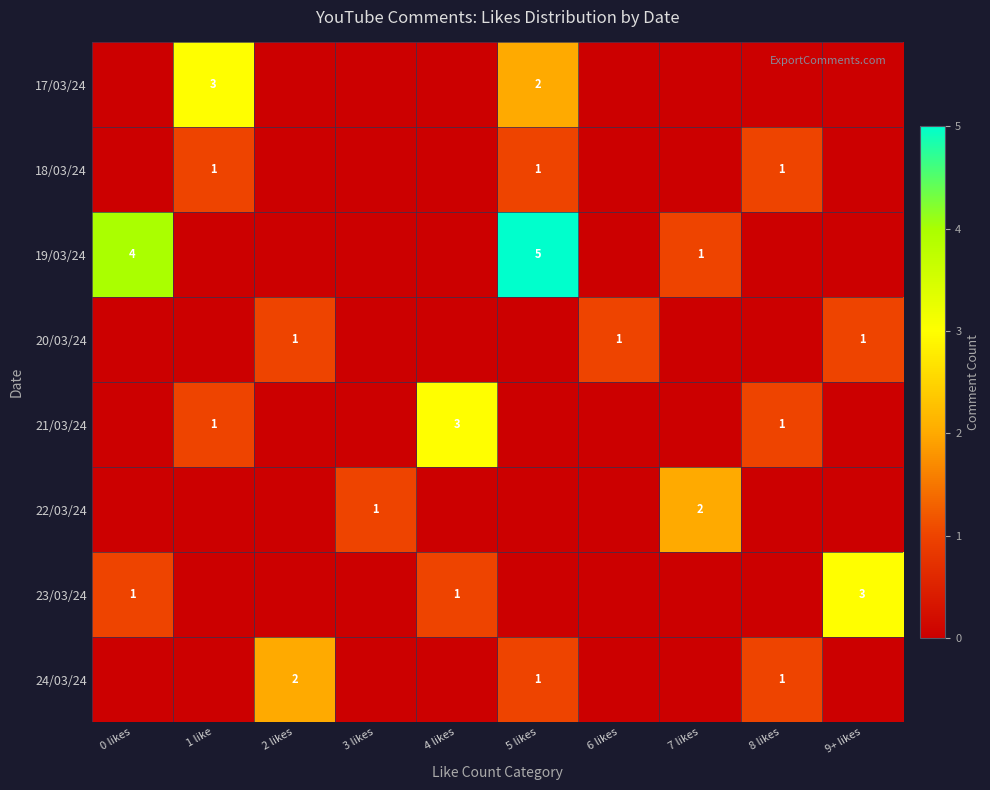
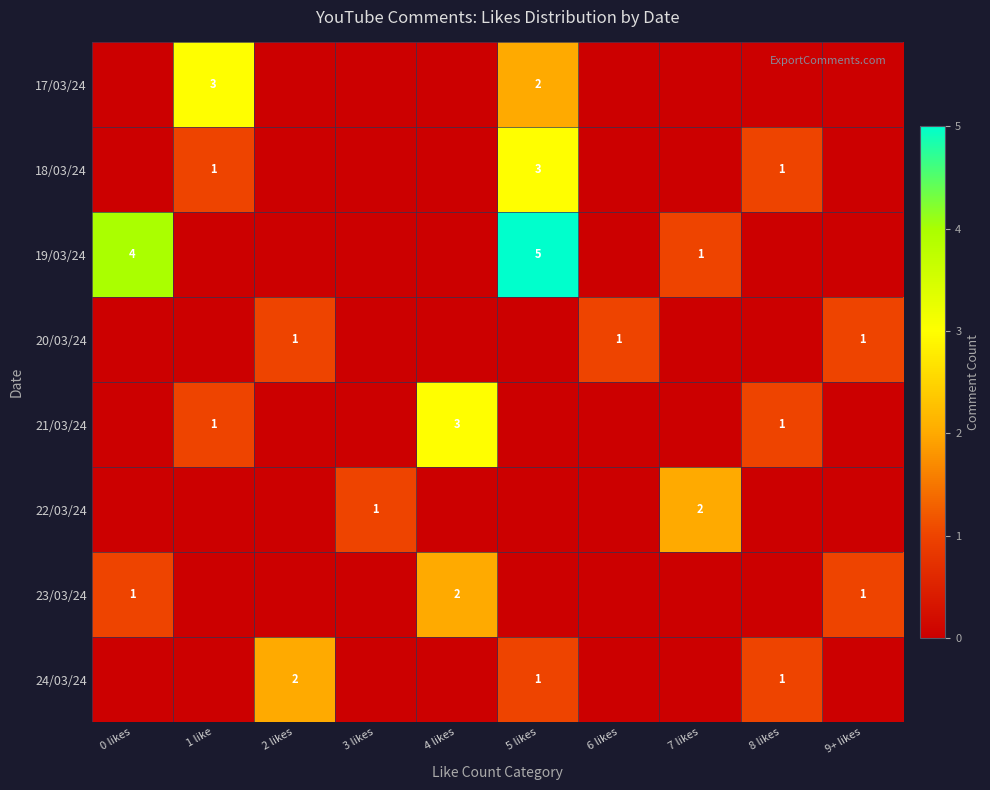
  {
    "17/03/24": {
      "1 like": 3,
      "5 likes": 2
    },
    "18/03/24": {
      "1 like": 1,
-     "5 likes": 1,
+     "5 likes": 3,
      "8 likes": 1
    },
    "19/03/24": {
      "0 likes": 4,
      "5 likes": 5,
      "7 likes": 1
    },
    "20/03/24": {
      "2 likes": 1,
      "6 likes": 1,
      "9+ likes": 1
    },
    "21/03/24": {
      "1 like": 1,
      "4 likes": 3,
      "8 likes": 1
    },
    "22/03/24": {
      "3 likes": 1,
      "7 likes": 2
    },
    "23/03/24": {
      "0 likes": 1,
-     "4 likes": 1,
-     "9+ likes": 3
+     "4 likes": 2,
+     "9+ likes": 1
    },
    "24/03/24": {
      "2 likes": 2,
      "5 likes": 1,
      "8 likes": 1
    }
  }
